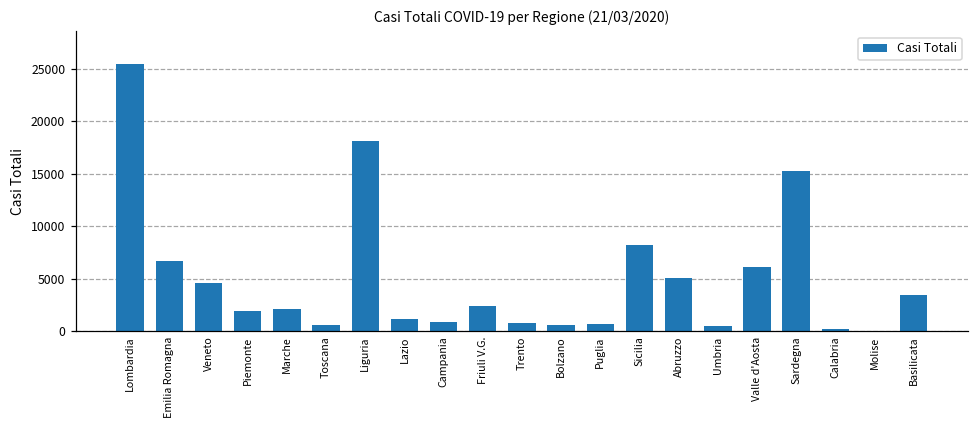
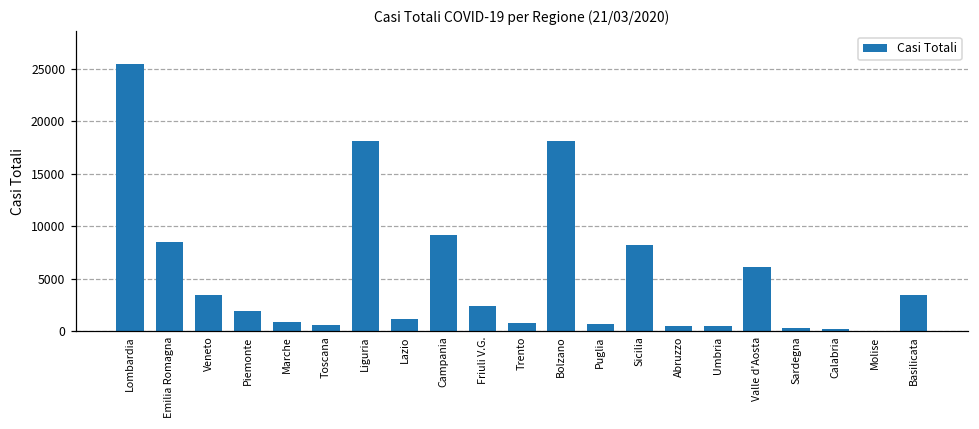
  {
    "Lombardia": 26000,
-   "Emilia Romagna": 7000,
-   "Veneto": 5000,
+   "Emilia Romagna": 9000,
+   "Veneto": 3000,
    "Piemonte": 2000,
-   "Marche": 2000,
+   "Marche": 1000,
    "Toscana": 1000,
    "Liguria": 18000,
    "Lazio": 1000,
-   "Campania": 1000,
+   "Campania": 9000,
    "Friuli V.G.": 2000,
    "Trento": 1000,
-   "Bolzano": 1000,
+   "Bolzano": 18000,
    "Puglia": 1000,
    "Sicilia": 8000,
-   "Abruzzo": 5000,
+   "Abruzzo": 1000,
    "Umbria": 0,
    "Valle d'Aosta": 6000,
-   "Sardegna": 15000,
+   "Sardegna": 0,
    "Basilicata": 3000
  }
